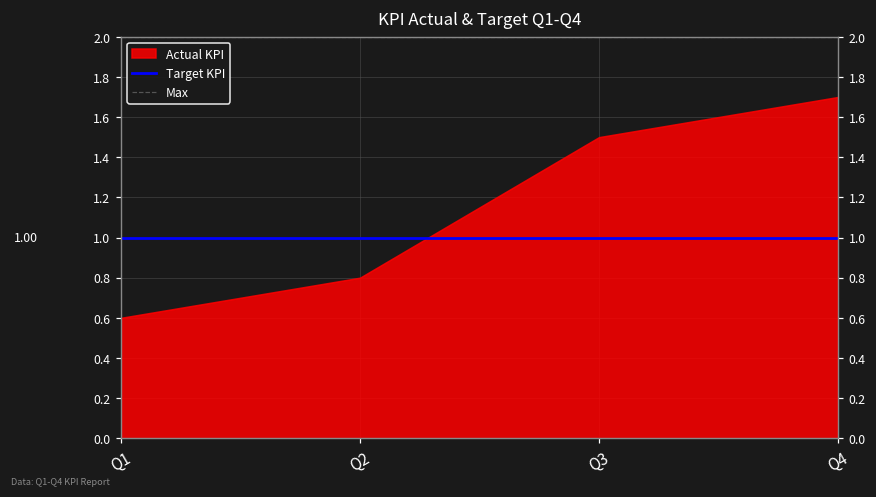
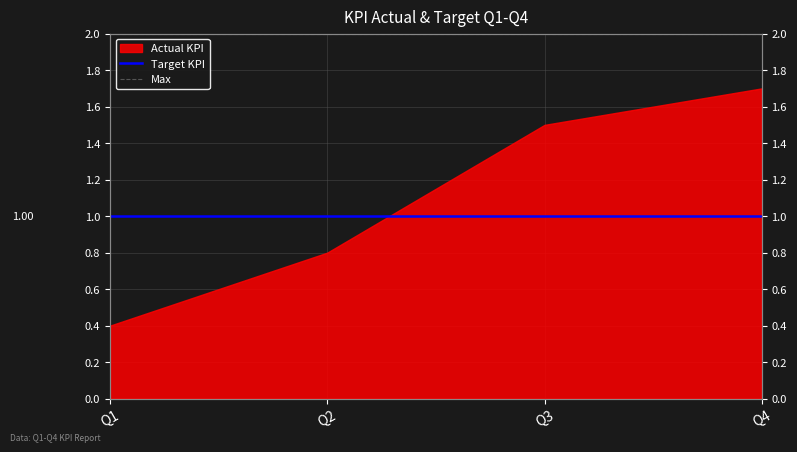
  {
    "Actual KPI": {
-     "Q1": 0.6,
+     "Q1": 0.4,
      "Q2": 0.8,
      "Q3": 1.5,
      "Q4": 1.7
    },
    "Target KPI": {
      "Q1": 1.0,
      "Q2": 1.0,
      "Q3": 1.0,
      "Q4": 1.0
    },
    "Max": {
      "Q1": 2.0,
      "Q2": 2.0,
      "Q3": 2.0,
      "Q4": 2.0
    }
  }
